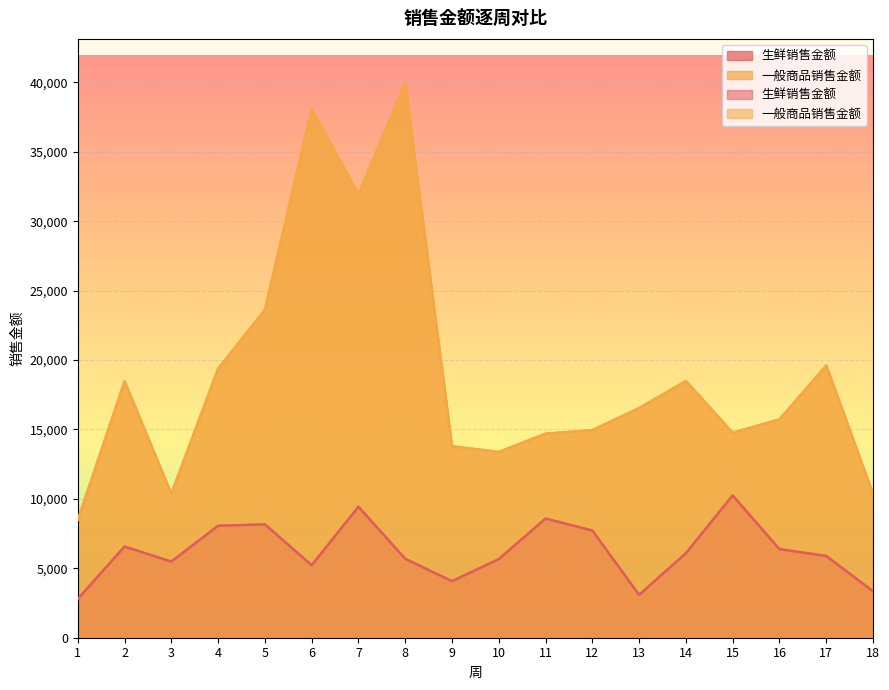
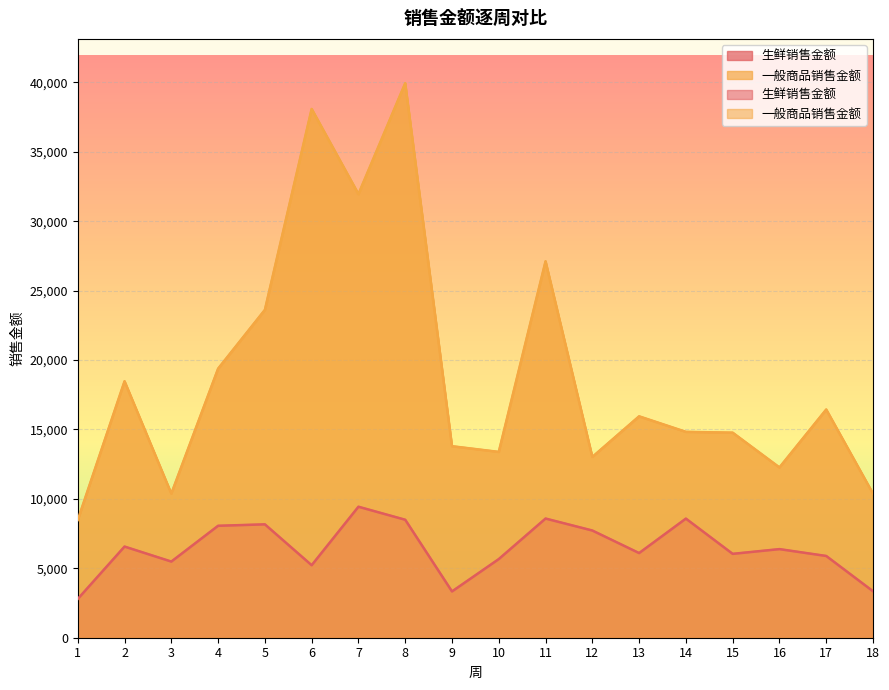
  {
    "生鲜销售金额": {
      "1": "2,800",
      "2": "6,600",
      "3": "5,500",
      "4": "8,100",
      "5": "8,200",
      "6": "5,200",
      "7": "9,400",
-     "8": "5,700",
-     "9": "4,100",
+     "8": "8,500",
+     "9": "3,300",
      "10": "5,700",
      "11": "8,600",
      "12": "7,700",
-     "13": "3,100",
-     "14": "6,100",
-     "15": "10,200",
+     "13": "6,100",
+     "14": "8,600",
+     "15": "6,000",
      "16": "6,400",
      "17": "5,900",
      "18": "3,300"
    },
    "一般商品销售金额": {
      "1": "8,500",
      "2": "18,500",
      "3": "10,400",
      "4": "19,400",
      "5": "23,600",
      "6": "38,100",
      "7": "32,000",
      "8": "39,900",
      "9": "13,800",
      "10": "13,400",
-     "11": "14,700",
-     "12": "15,000",
-     "13": "16,500",
-     "14": "18,500",
+     "11": "27,100",
+     "12": "13,000",
+     "13": "15,900",
+     "14": "14,800",
      "15": "14,800",
-     "16": "15,700",
-     "17": "19,600",
+     "16": "12,300",
+     "17": "16,400",
      "18": "10,400"
    }
  }
